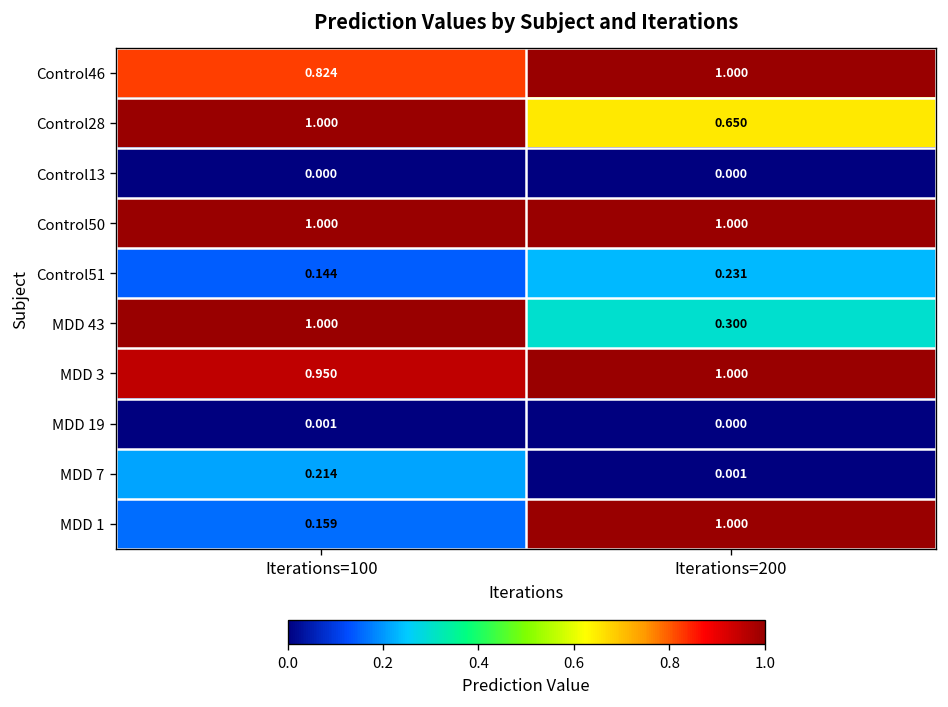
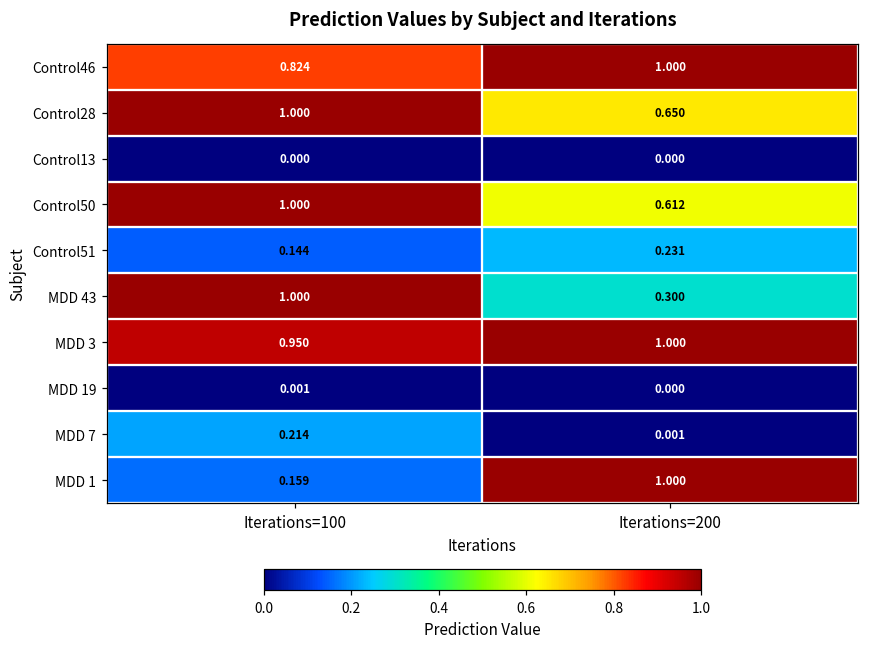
  {
    "Control46": {
      "Iterations=100": 0.824,
      "Iterations=200": 1.000
    },
    "Control28": {
      "Iterations=100": 1.000,
      "Iterations=200": 0.650
    },
    "Control13": {
      "Iterations=100": 0.000,
      "Iterations=200": 0.000
    },
    "Control50": {
      "Iterations=100": 1.000,
-     "Iterations=200": 1.000
+     "Iterations=200": 0.612
    },
    "Control51": {
      "Iterations=100": 0.144,
      "Iterations=200": 0.231
    },
    "MDD 43": {
      "Iterations=100": 1.000,
      "Iterations=200": 0.300
    },
    "MDD 3": {
      "Iterations=100": 0.950,
      "Iterations=200": 1.000
    },
    "MDD 19": {
      "Iterations=100": 0.001,
      "Iterations=200": 0.000
    },
    "MDD 7": {
      "Iterations=100": 0.214,
      "Iterations=200": 0.001
    },
    "MDD 1": {
      "Iterations=100": 0.159,
      "Iterations=200": 1.000
    }
  }
